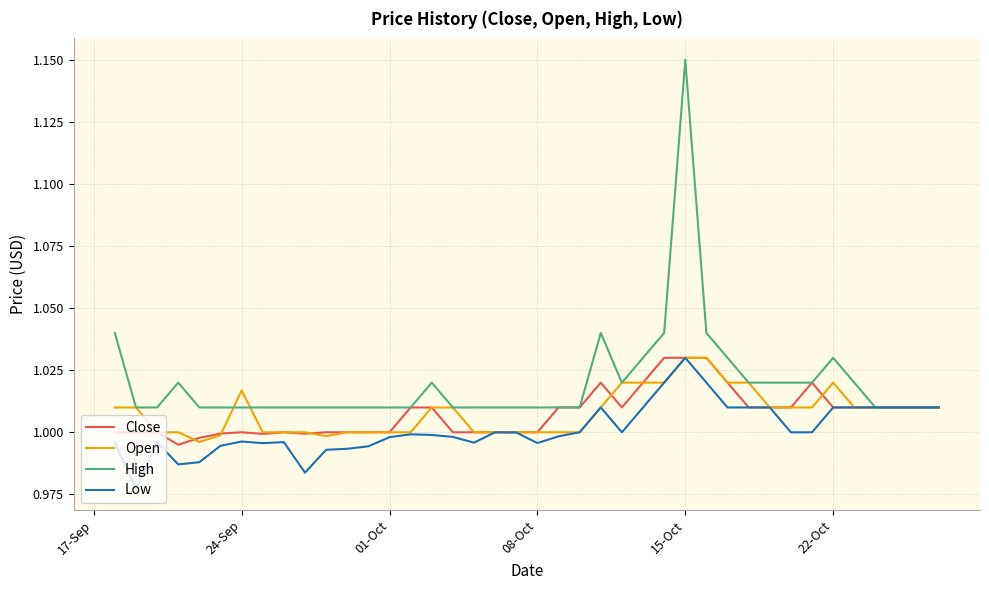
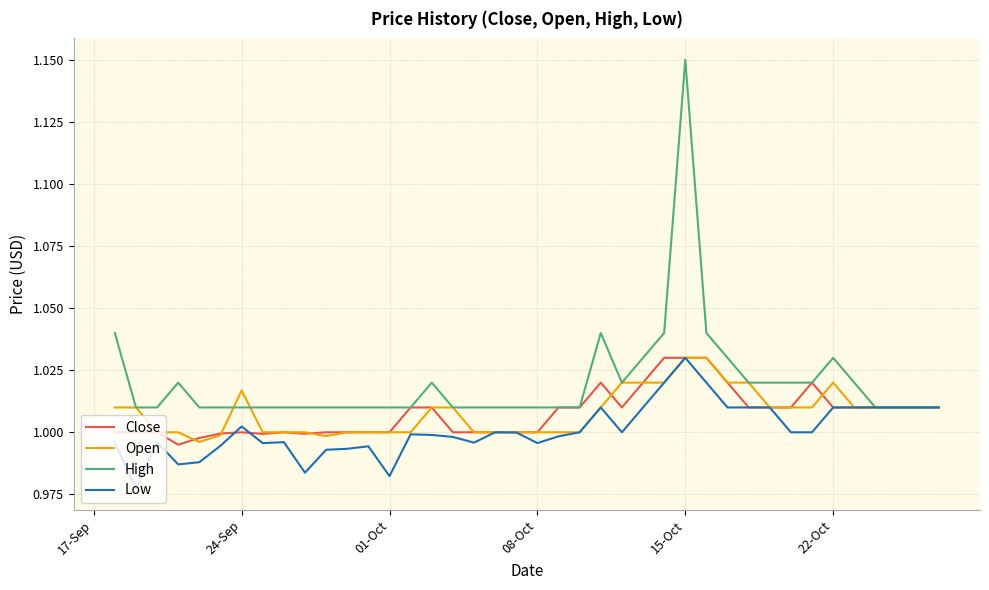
  {
    "Close": {
      "24-Sep": 1.000
    },
    "Open": {
      "24-Sep": 1.017,
      "22-Oct": 1.020
    },
    "High": {
      "24-Sep": 1.010,
      "01-Oct": 1.010,
      "08-Oct": 1.010,
      "15-Oct": 1.150,
      "22-Oct": 1.030
    },
    "Low": {
-     "24-Sep": 0.996,
-     "01-Oct": 0.998,
+     "24-Sep": 1.002,
+     "01-Oct": 0.982,
      "08-Oct": 0.996
    }
  }
